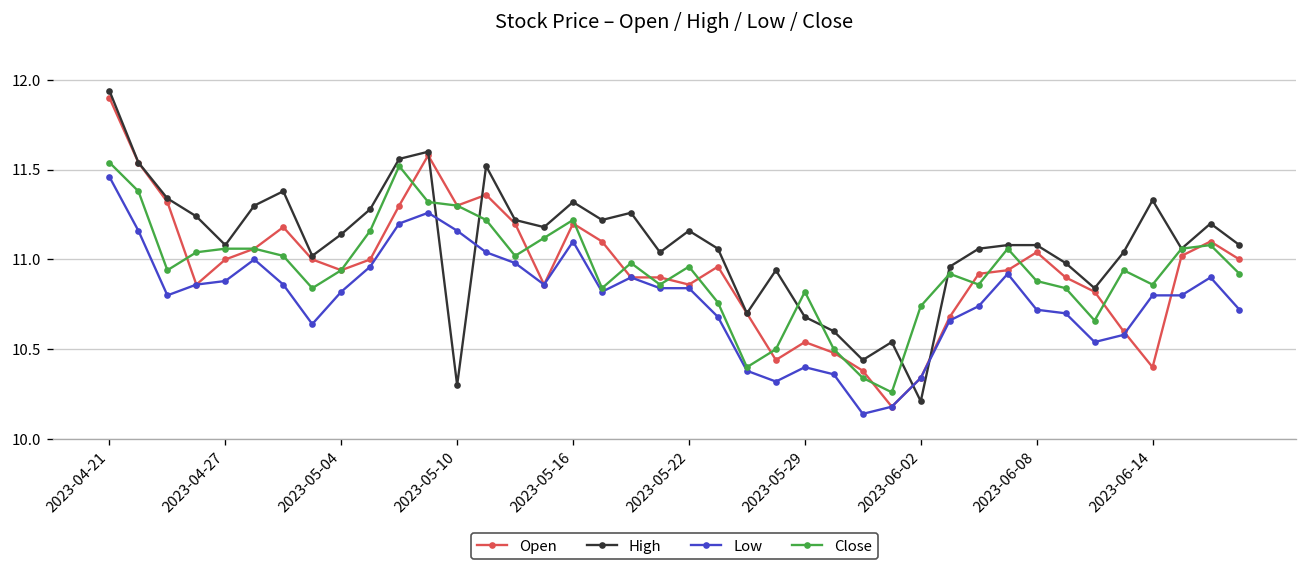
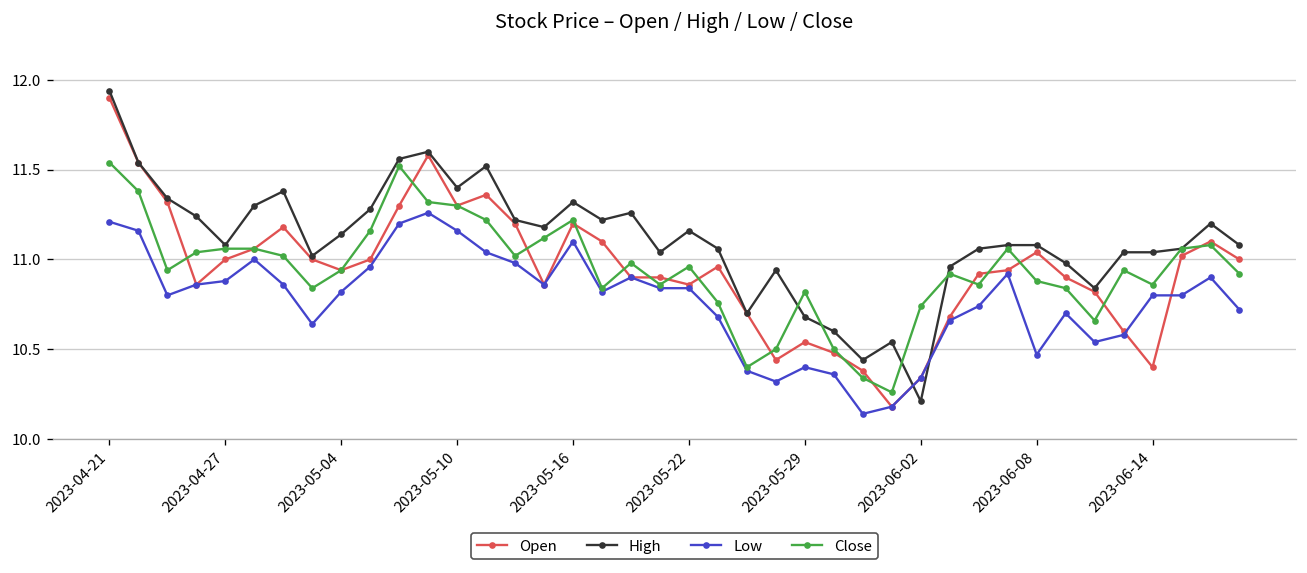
  {
    "Open": {
      "2023-04-21": 11.90,
      "2023-04-27": 11.00,
      "2023-05-16": 11.20,
      "2023-05-22": 10.86,
      "2023-05-29": 10.54,
      "2023-06-08": 11.04,
      "2023-06-14": 10.40
    },
    "High": {
      "2023-04-21": 11.94,
      "2023-04-27": 11.08,
      "2023-05-04": 11.14,
-     "2023-05-10": 10.3,
+     "2023-05-10": 11.4,
      "2023-05-16": 11.32,
      "2023-05-22": 11.16,
      "2023-05-29": 10.68,
      "2023-06-02": 10.21,
      "2023-06-08": 11.08,
-     "2023-06-14": 11.33
+     "2023-06-14": 11.04
    },
    "Low": {
-     "2023-04-21": 11.46,
+     "2023-04-21": 11.21,
      "2023-04-27": 10.88,
      "2023-05-04": 10.82,
      "2023-05-10": 11.16,
      "2023-05-16": 11.10,
      "2023-05-22": 10.84,
      "2023-05-29": 10.40,
-     "2023-06-08": 10.72,
+     "2023-06-08": 10.47,
      "2023-06-14": 10.80
    },
    "Close": {
      "2023-04-21": 11.54,
      "2023-04-27": 11.06,
      "2023-05-16": 11.22,
      "2023-05-22": 10.96,
      "2023-05-29": 10.82,
      "2023-06-02": 10.74,
      "2023-06-08": 10.88,
      "2023-06-14": 10.86
    }
  }
